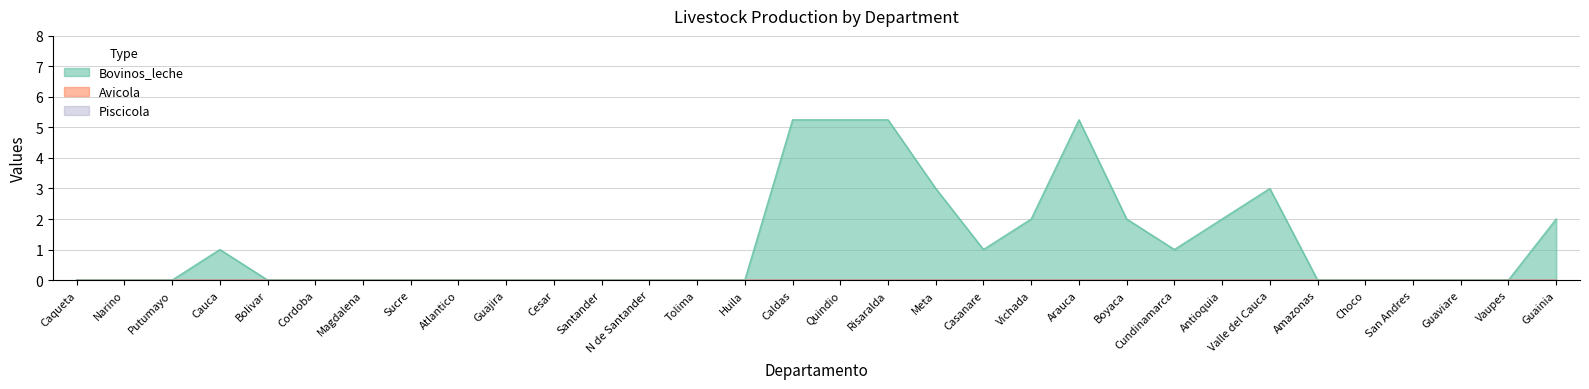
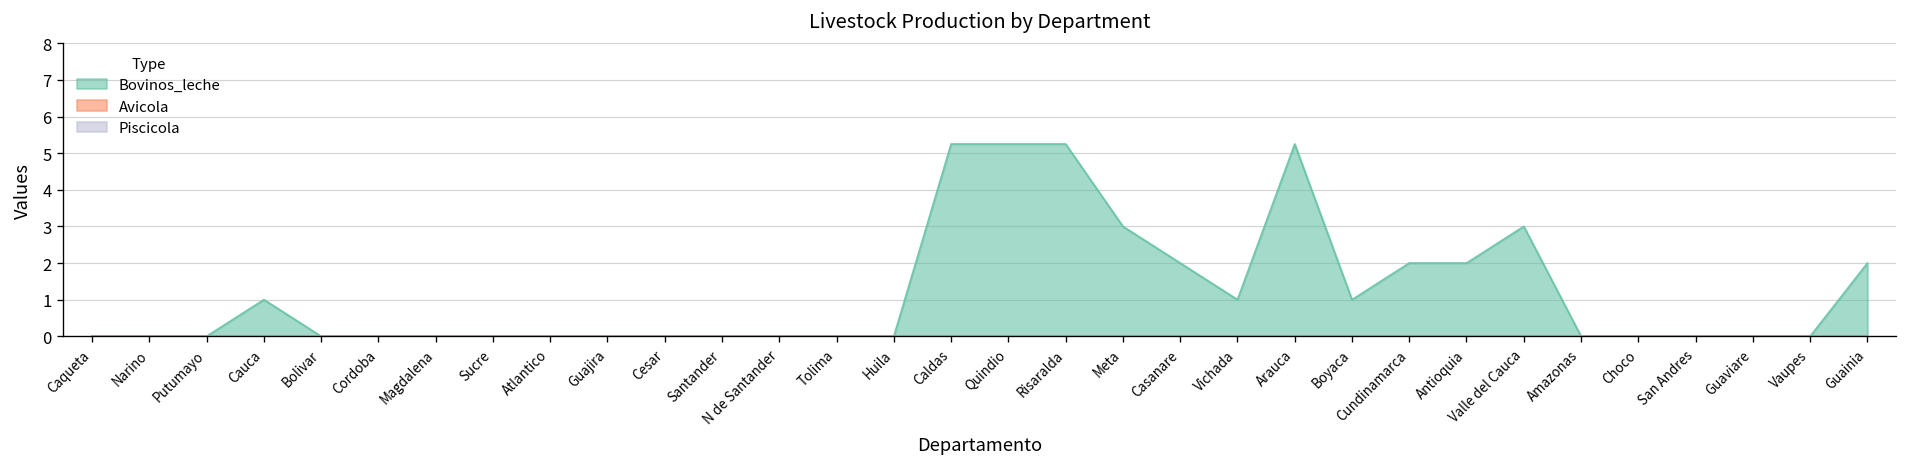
  {
    "Bovinos_leche": {
      "Cauca": 1,
      "Caldas": 5.3,
      "Quindio": 5.3,
      "Risaralda": 5.3,
      "Meta": 3,
-     "Casanare": 1,
-     "Vichada": 2,
+     "Casanare": 2,
+     "Vichada": 1,
      "Arauca": 5.3,
-     "Boyaca": 2,
-     "Cundinamarca": 1,
+     "Boyaca": 1,
+     "Cundinamarca": 2,
      "Antioquia": 2,
      "Valle del Cauca": 3,
      "Guainia": 2
    },
    "Piscicola": {
      "Cauca": 0,
      "Caldas": 0,
      "Quindio": 0,
      "Risaralda": 0,
      "Meta": 0,
      "Casanare": 0,
      "Vichada": 0,
      "Arauca": 0,
      "Boyaca": 0,
      "Cundinamarca": 0,
      "Antioquia": 0,
      "Valle del Cauca": 0,
      "Guainia": 0
    }
  }
